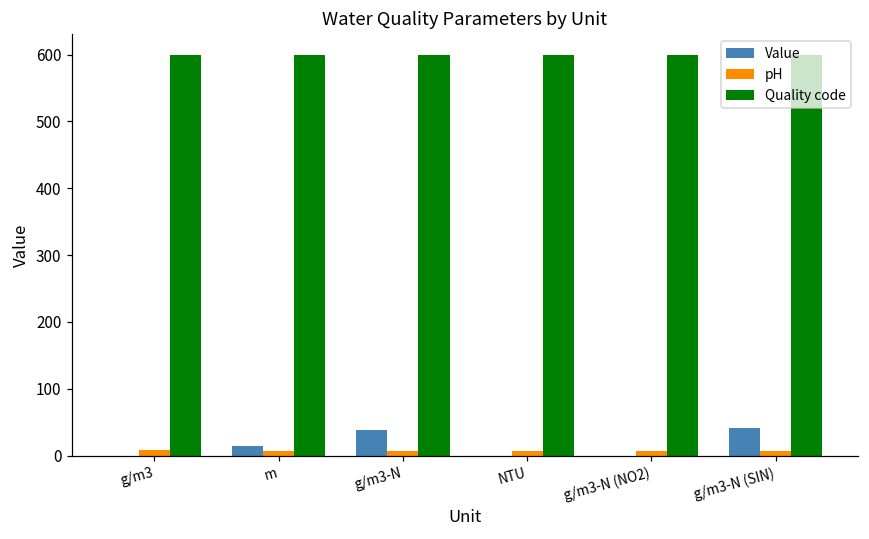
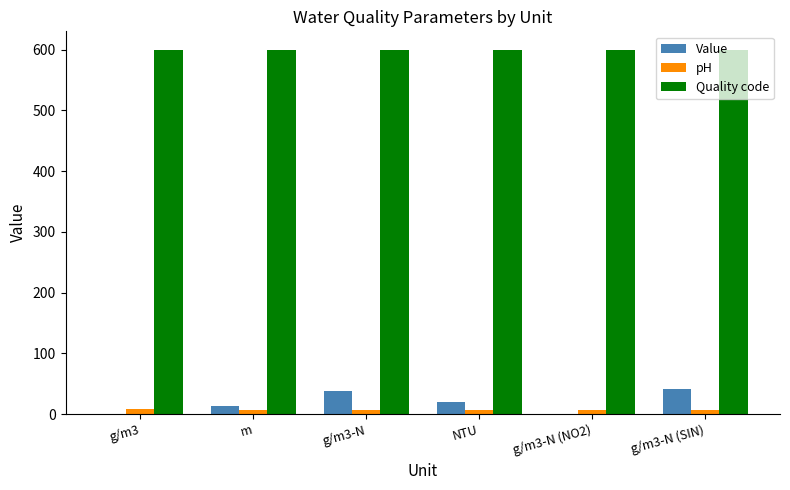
  {
    "Value": {
      "m": 10,
      "g/m3-N": 40,
-     "NTU": 0,
+     "NTU": 20,
      "g/m3-N (SIN)": 40
    },
    "pH": {
      "g/m3": 10,
      "m": 10,
      "g/m3-N": 10,
      "NTU": 10,
      "g/m3-N (NO2)": 10,
      "g/m3-N (SIN)": 10
    },
    "Quality code": {
      "g/m3": 600,
      "m": 600,
      "g/m3-N": 600,
      "NTU": 600,
      "g/m3-N (NO2)": 600
    }
  }
